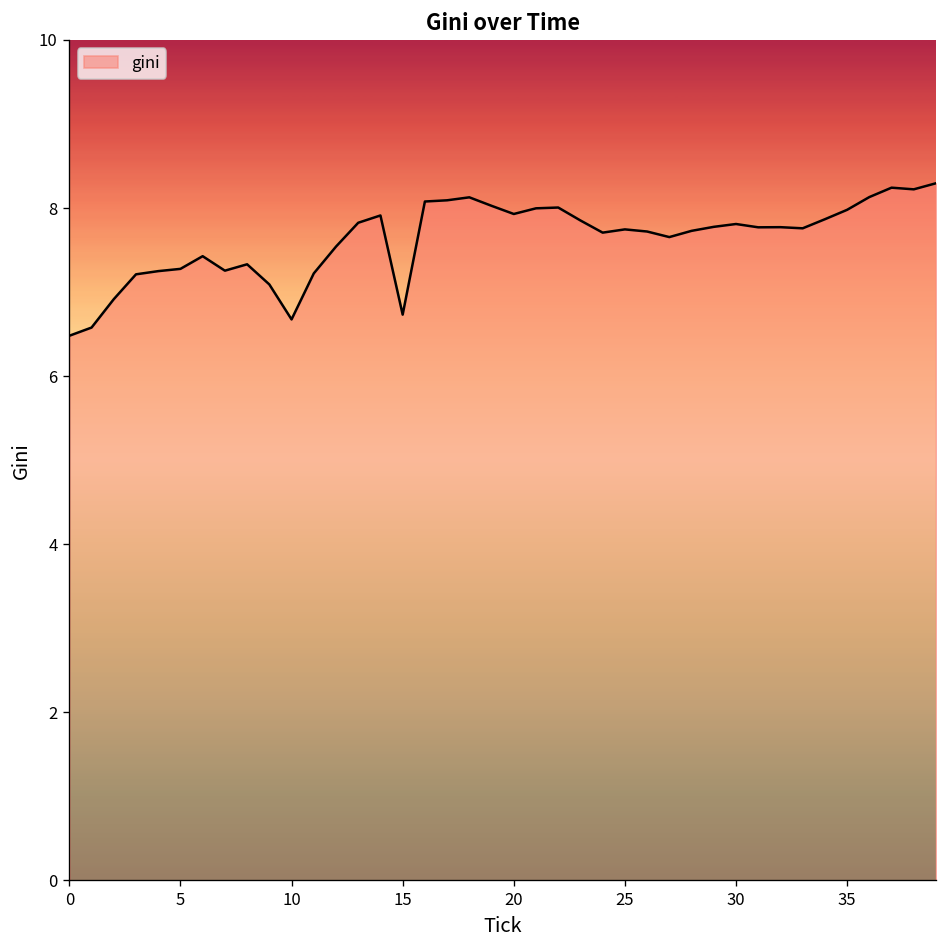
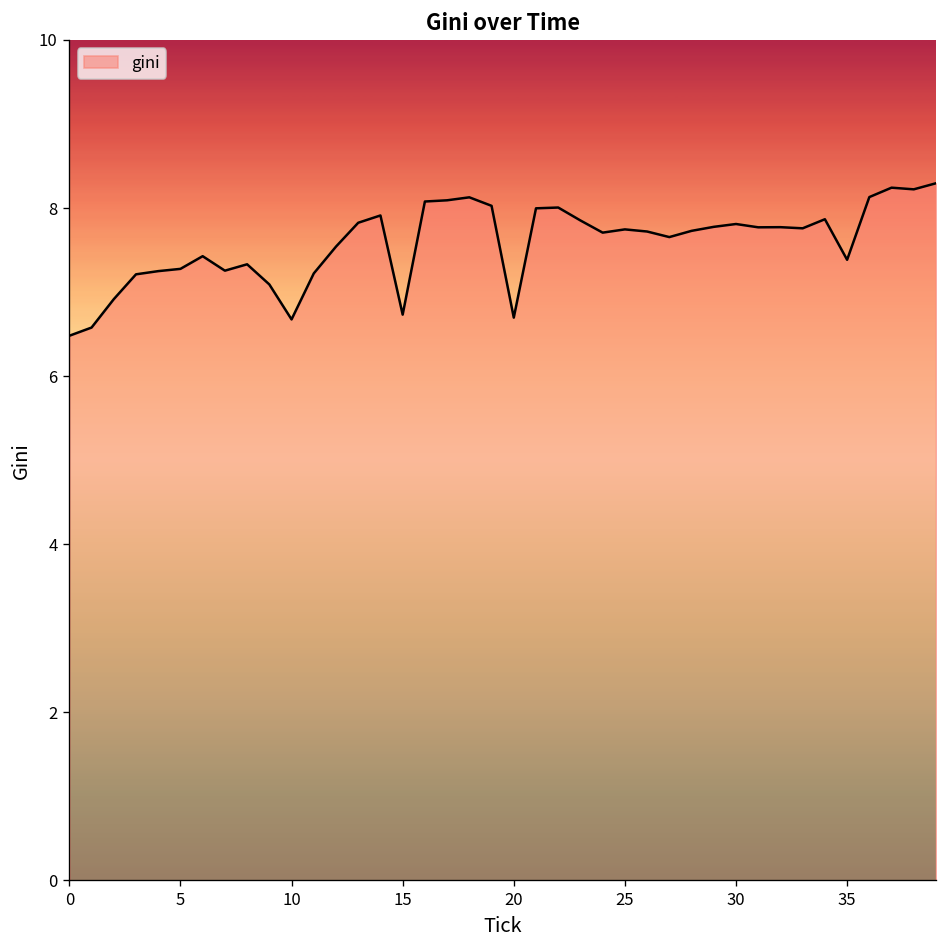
  {
    "0": 6.5,
    "5": 7.3,
    "10": 6.7,
    "15": 6.7,
-   "20": 7.9,
+   "20": 6.7,
    "25": 7.7,
    "30": 7.8,
-   "35": 8.0
+   "35": 7.4
  }
